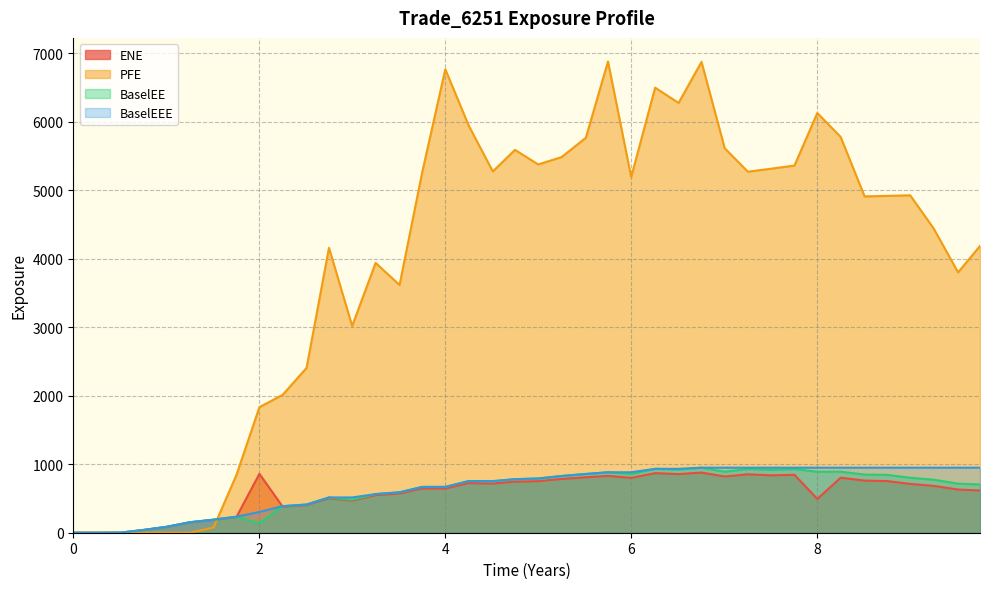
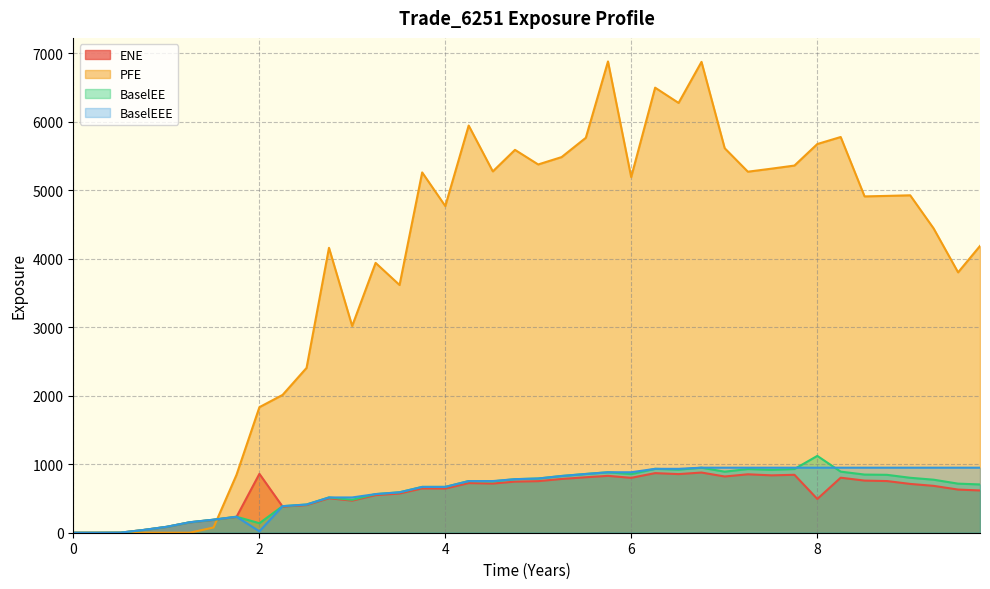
  {
    "ENE": {
      "2": 900,
      "6": 800,
      "8": 500
    },
    "PFE": {
      "2": 1800,
-     "4": 6800,
+     "4": 4800,
      "6": 5200,
-     "8": 6100
+     "8": 5700
    },
    "BaselEE": {
      "2": 100,
-     "8": 900
+     "8": 1100
    },
    "BaselEEE": {
-     "2": 300,
+     "2": 0,
      "8": 900
    }
  }
